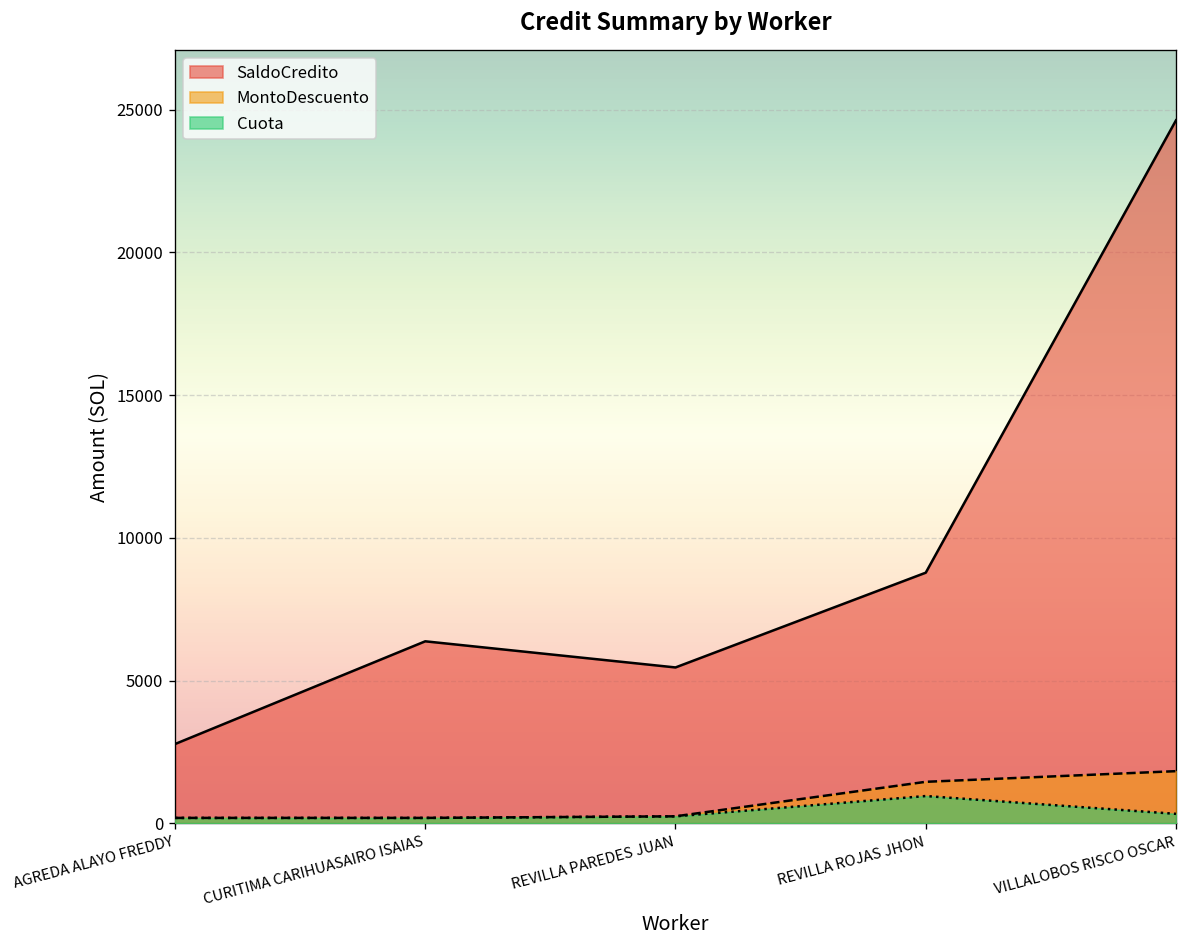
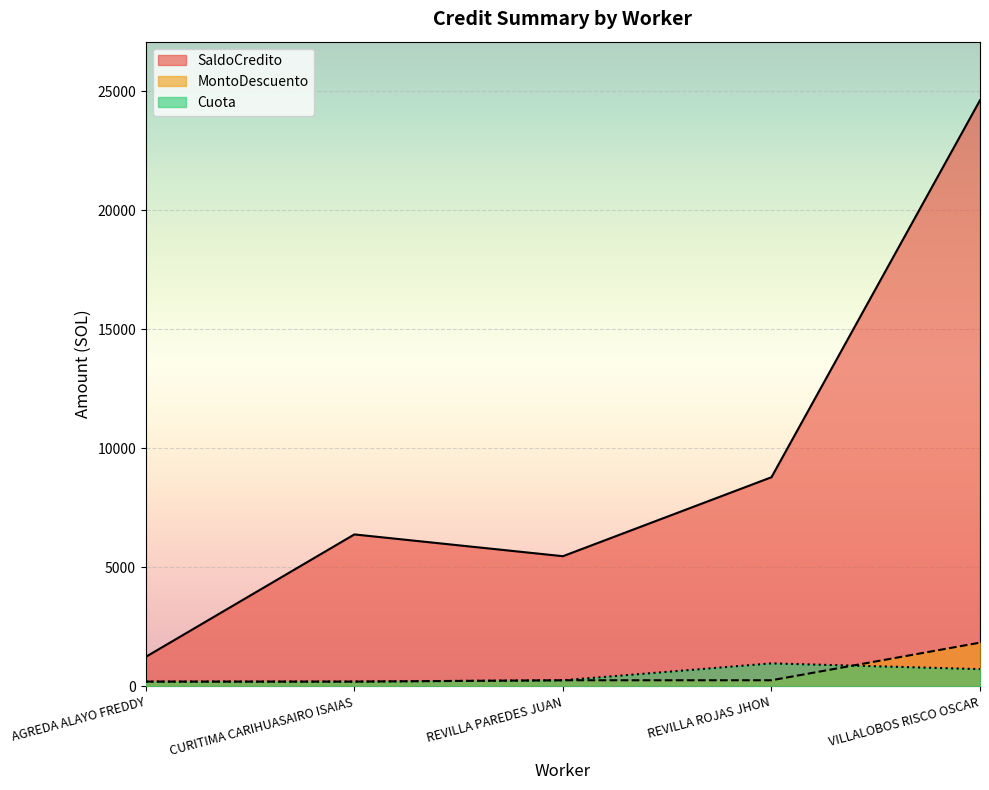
  {
    "SaldoCredito": {
-     "AGREDA ALAYO FREDDY": 2800,
+     "AGREDA ALAYO FREDDY": 1200,
      "CURITIMA CARIHUASAIRO ISAIAS": 6400,
      "REVILLA PAREDES JUAN": 5500,
      "REVILLA ROJAS JHON": 8800,
      "VILLALOBOS RISCO OSCAR": 24600
    },
    "MontoDescuento": {
-     "REVILLA ROJAS JHON": 1500,
+     "REVILLA ROJAS JHON": 300,
      "VILLALOBOS RISCO OSCAR": 1800
    },
    "Cuota": {
      "REVILLA ROJAS JHON": 1000,
-     "VILLALOBOS RISCO OSCAR": 300
+     "VILLALOBOS RISCO OSCAR": 700
    }
  }
